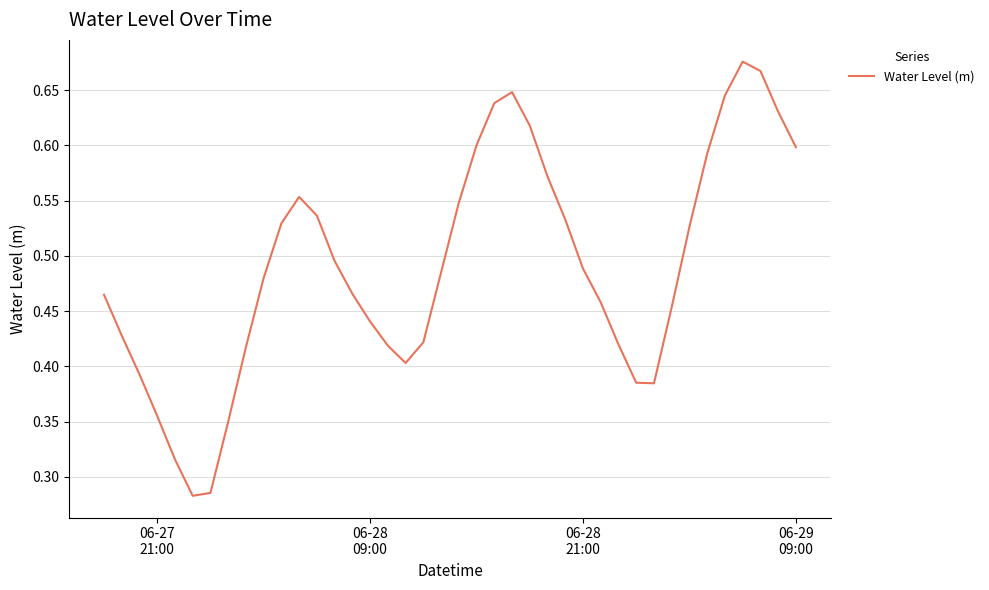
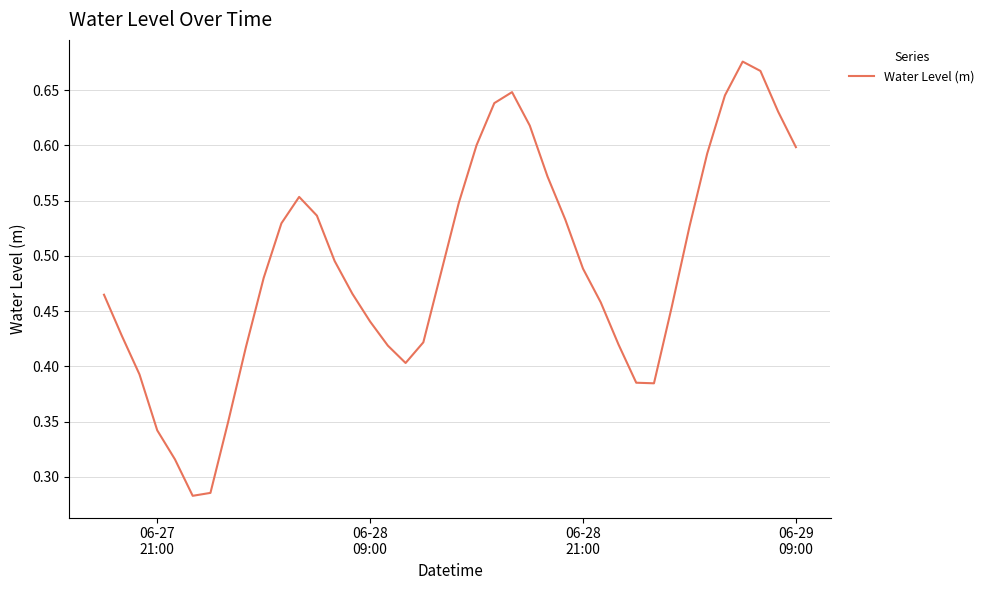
  {
-   "06-27 21:00": 0.355,
+   "06-27 21:00": 0.342,
    "06-28 09:00": 0.440,
    "06-28 21:00": 0.488,
    "06-29 09:00": 0.598
  }
